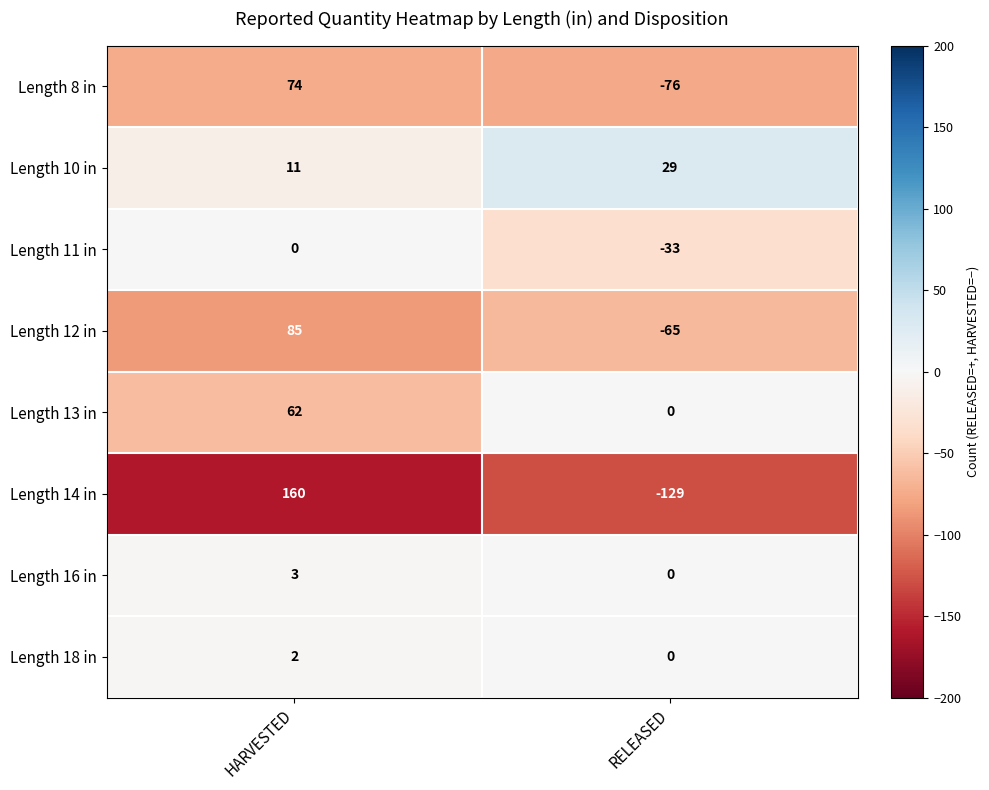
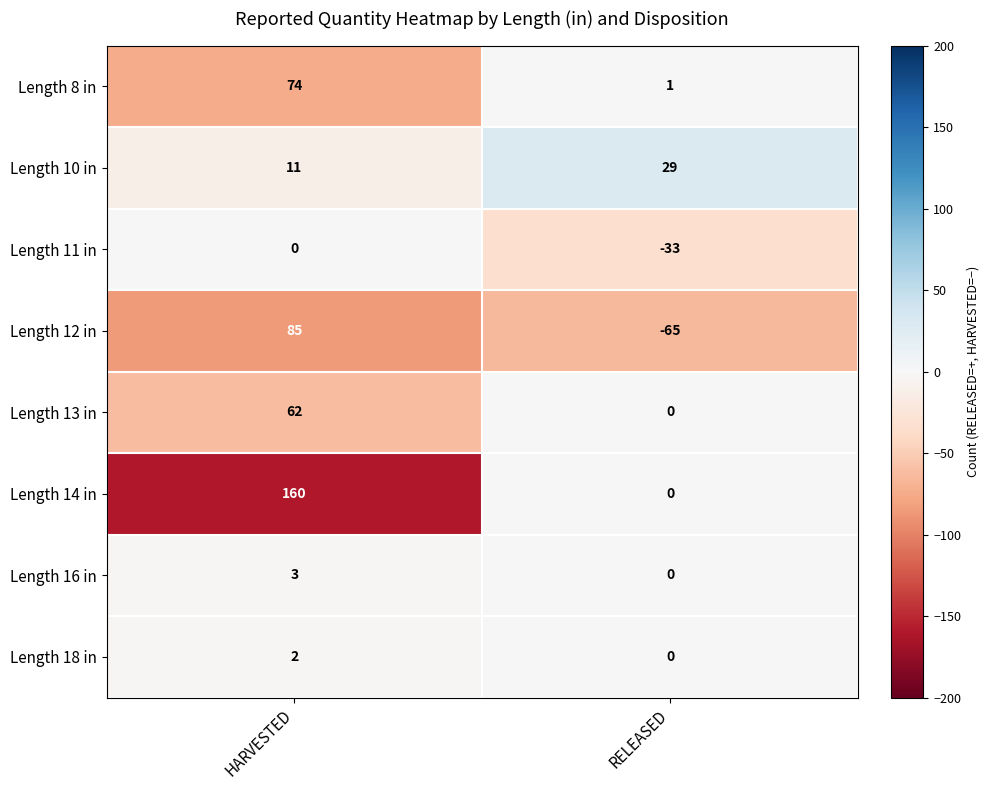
  {
    "Length 8 in": {
      "HARVESTED": 74,
-     "RELEASED": -76
+     "RELEASED": 1
    },
    "Length 10 in": {
      "HARVESTED": 11,
      "RELEASED": 29
    },
    "Length 11 in": {
      "HARVESTED": 0,
      "RELEASED": -33
    },
    "Length 12 in": {
      "HARVESTED": 85,
      "RELEASED": -65
    },
    "Length 13 in": {
      "HARVESTED": 62,
      "RELEASED": 0
    },
    "Length 14 in": {
      "HARVESTED": 160,
-     "RELEASED": -129
+     "RELEASED": 0
    },
    "Length 16 in": {
      "HARVESTED": 3,
      "RELEASED": 0
    },
    "Length 18 in": {
      "HARVESTED": 2,
      "RELEASED": 0
    }
  }
